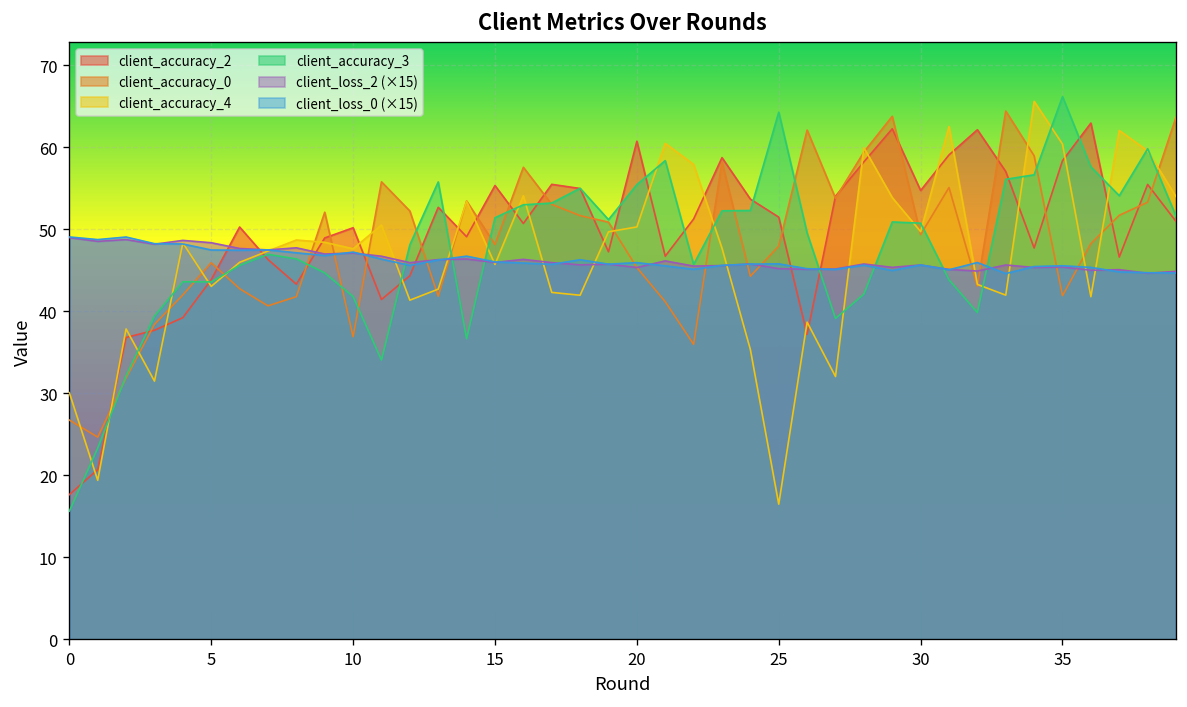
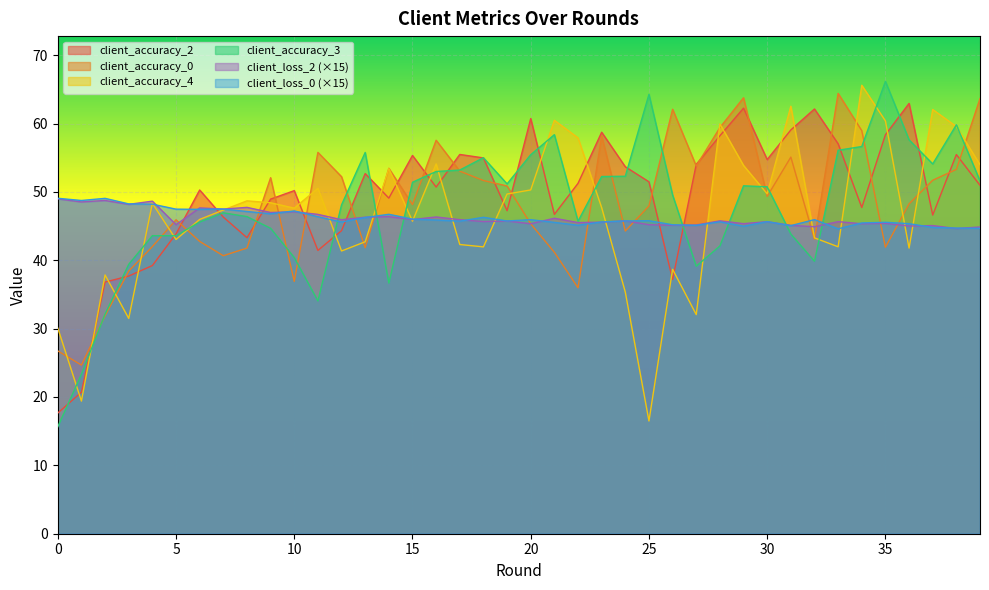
  {
    "client_accuracy_4": {
      "0": 30,
      "5": 43,
      "10": 48,
      "20": 50,
      "25": 16,
      "30": 50,
      "35": 60
    },
    "client_accuracy_3": {
      "0": 16,
-     "10": 42,
+     "10": 40,
      "15": 51,
      "20": 55,
      "25": 64,
      "30": 51,
      "35": 66
    },
    "client_loss_2 (×15)": {
-     "5": 48,
+     "5": 45,
      "25": 45
    },
    "client_loss_0 (×15)": {
      "5": 47,
      "20": 46,
      "25": 46
    }
  }
